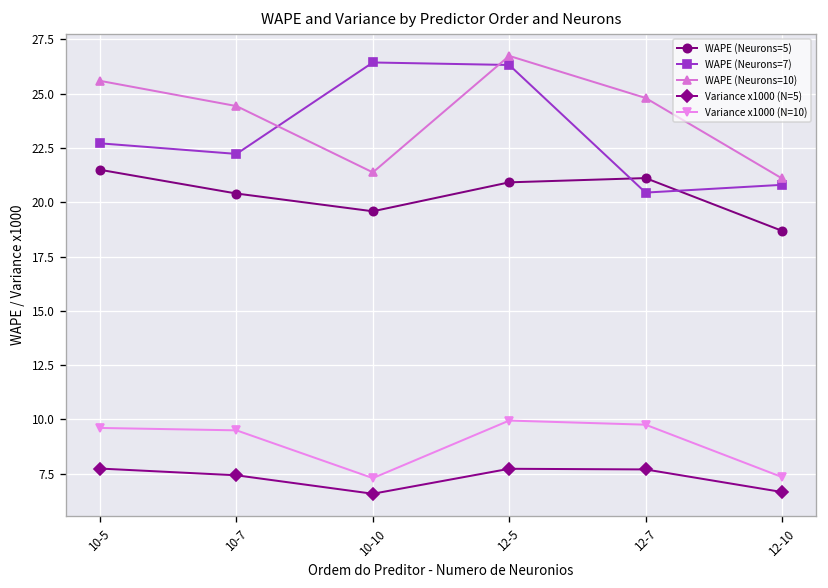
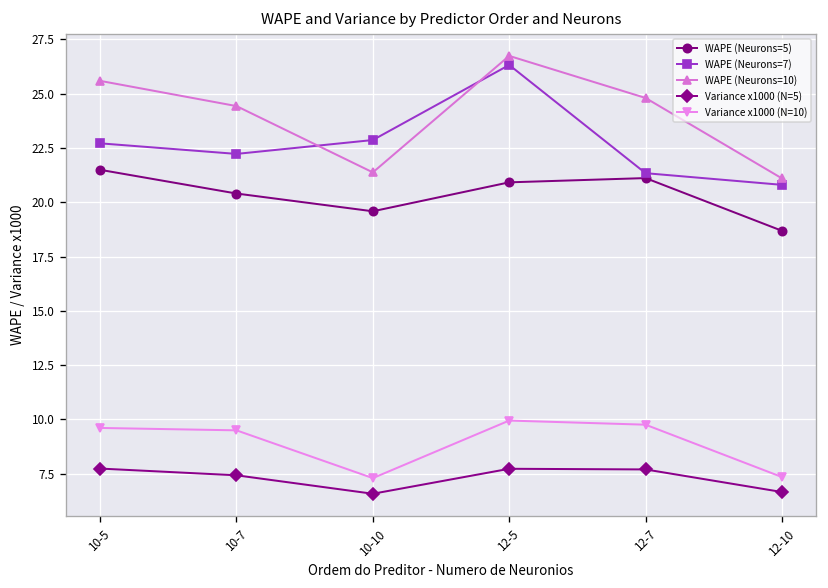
  {
    "WAPE (Neurons=7)": {
      "10-5": 22.7,
      "10-7": 22.2,
-     "10-10": 26.4,
+     "10-10": 22.9,
      "12-5": 26.3,
-     "12-7": 20.4,
+     "12-7": 21.3,
      "12-10": 20.8
    }
  }
